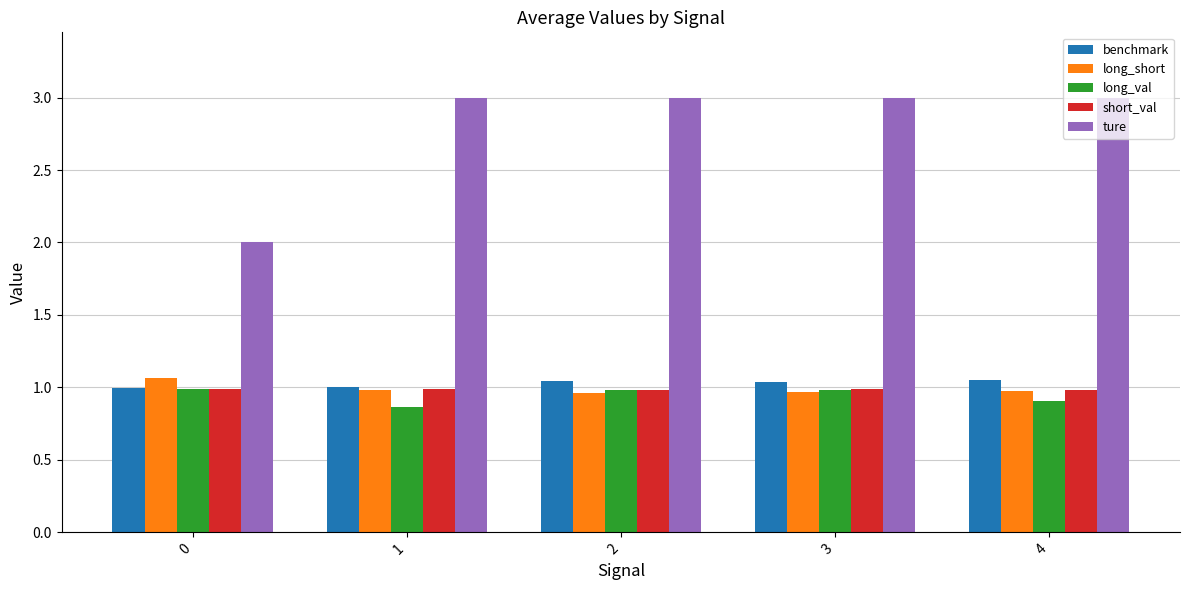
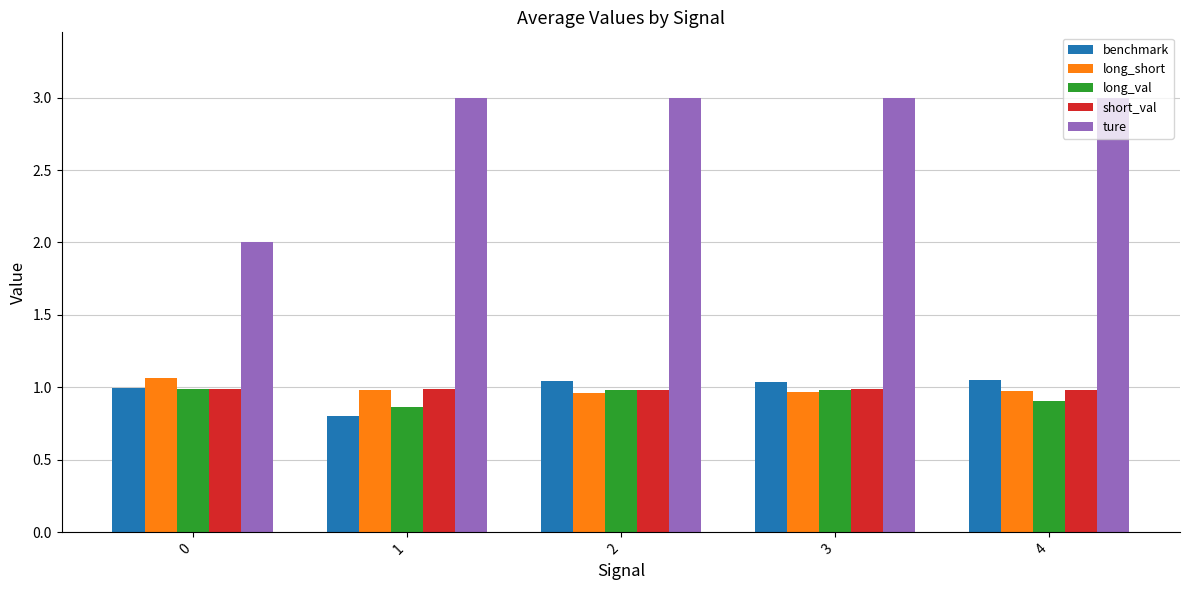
  {
    "benchmark": {
      "0": 1.00,
-     "1": 1.00,
+     "1": 0.80,
      "2": 1.04,
      "3": 1.03,
      "4": 1.05
    },
    "long_short": {
      "0": 1.07,
      "1": 0.98,
      "2": 0.96,
      "3": 0.97,
      "4": 0.97
    },
    "long_val": {
      "0": 0.99,
      "1": 0.86,
      "2": 0.98,
      "3": 0.98,
      "4": 0.91
    },
    "short_val": {
      "0": 0.99,
      "1": 0.99,
      "2": 0.98,
      "3": 0.99,
      "4": 0.98
    },
    "ture": {
      "0": 2.00,
      "1": 3.00,
      "2": 3.00,
      "3": 3.00
    }
  }
